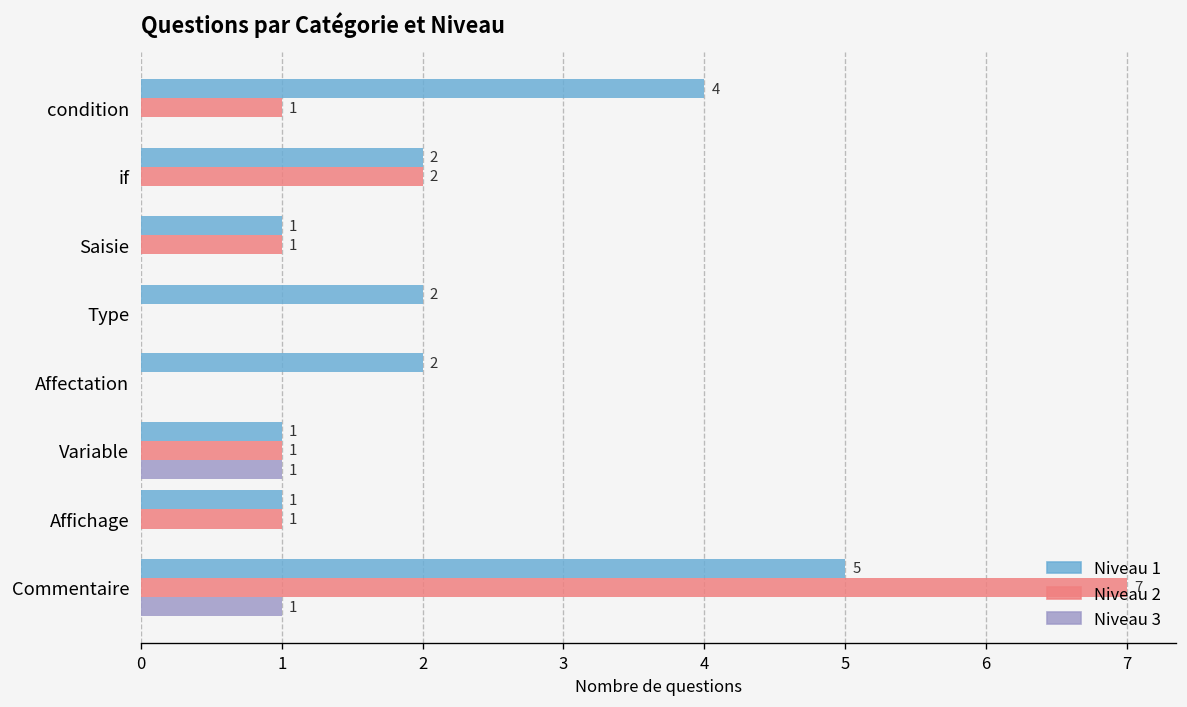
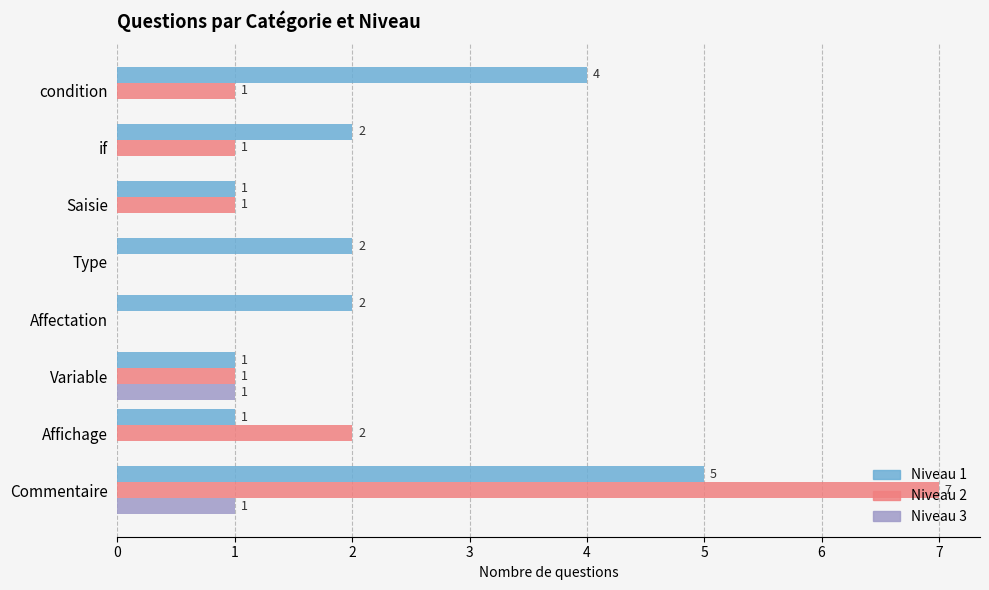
  {
    "Niveau 2": {
      "condition": 1,
-     "if": 2,
+     "if": 1,
      "Saisie": 1,
      "Variable": 1,
-     "Affichage": 1,
+     "Affichage": 2,
      "Commentaire": 7
    }
  }
